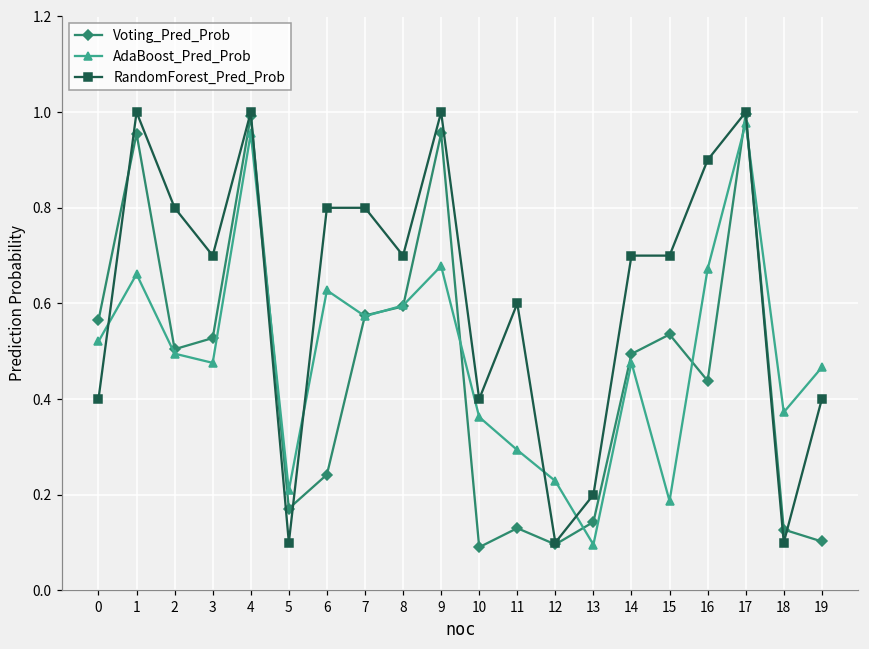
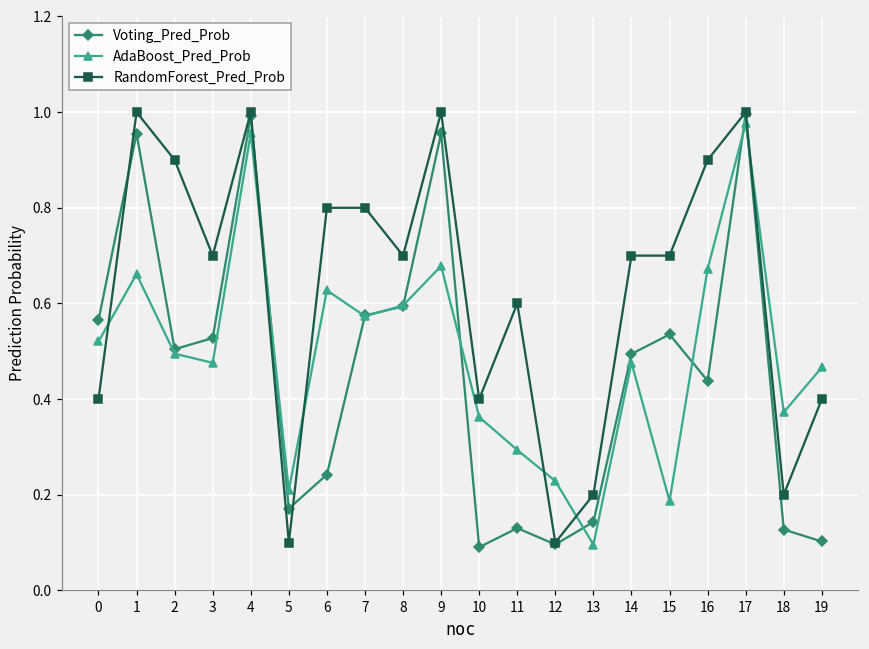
  {
    "RandomForest_Pred_Prob": {
      "0": 0.4,
      "1": 1.0,
-     "2": 0.8,
+     "2": 0.9,
      "3": 0.7,
      "4": 1.0,
      "5": 0.1,
      "6": 0.8,
      "7": 0.8,
      "8": 0.7,
      "9": 1.0,
      "10": 0.4,
      "11": 0.6,
      "13": 0.2,
      "14": 0.7,
      "15": 0.7,
      "16": 0.9,
-     "18": 0.1,
+     "18": 0.2,
      "19": 0.4
    }
  }
